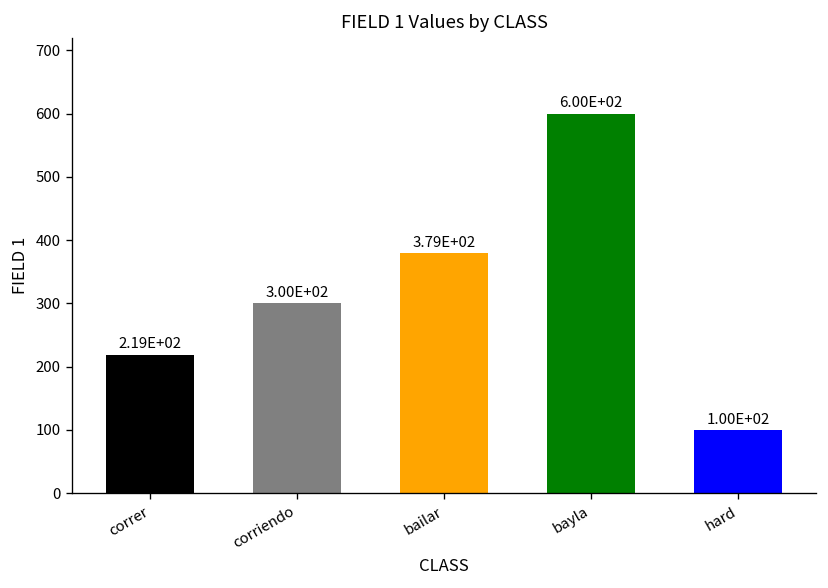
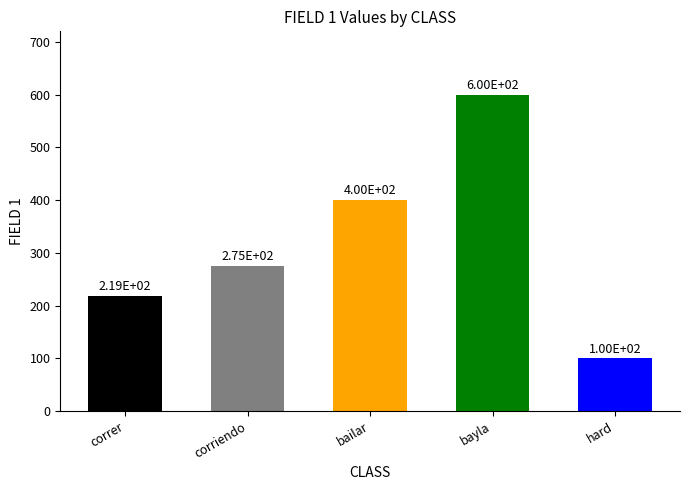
  {
    "correr": "2.19E+02",
-   "corriendo": "3.00E+02",
-   "bailar": "3.79E+02",
+   "corriendo": "2.75E+02",
+   "bailar": "4.00E+02",
    "bayla": "6.00E+02",
    "hard": "1.00E+02"
  }
